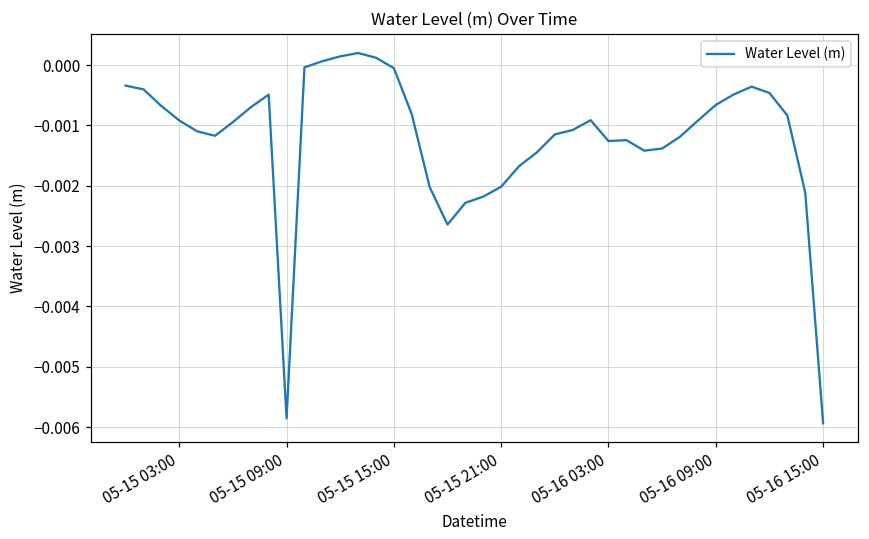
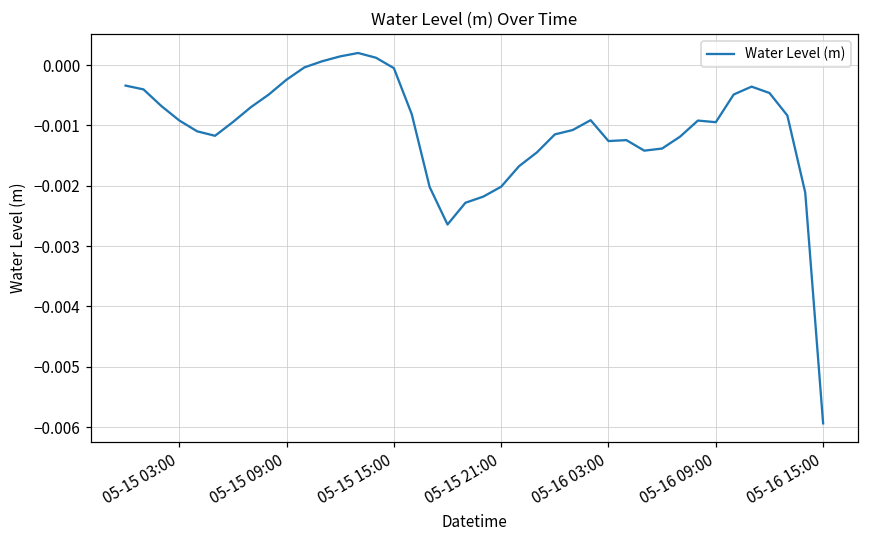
  {
    "05-15 03:00": -0.0009,
-   "05-15 09:00": -0.0059,
+   "05-15 09:00": -0.0002,
    "05-15 15:00": 0.0000,
    "05-15 21:00": -0.0020,
    "05-16 03:00": -0.0013,
-   "05-16 09:00": -0.0007,
+   "05-16 09:00": -0.0009,
    "05-16 15:00": -0.0059
  }
